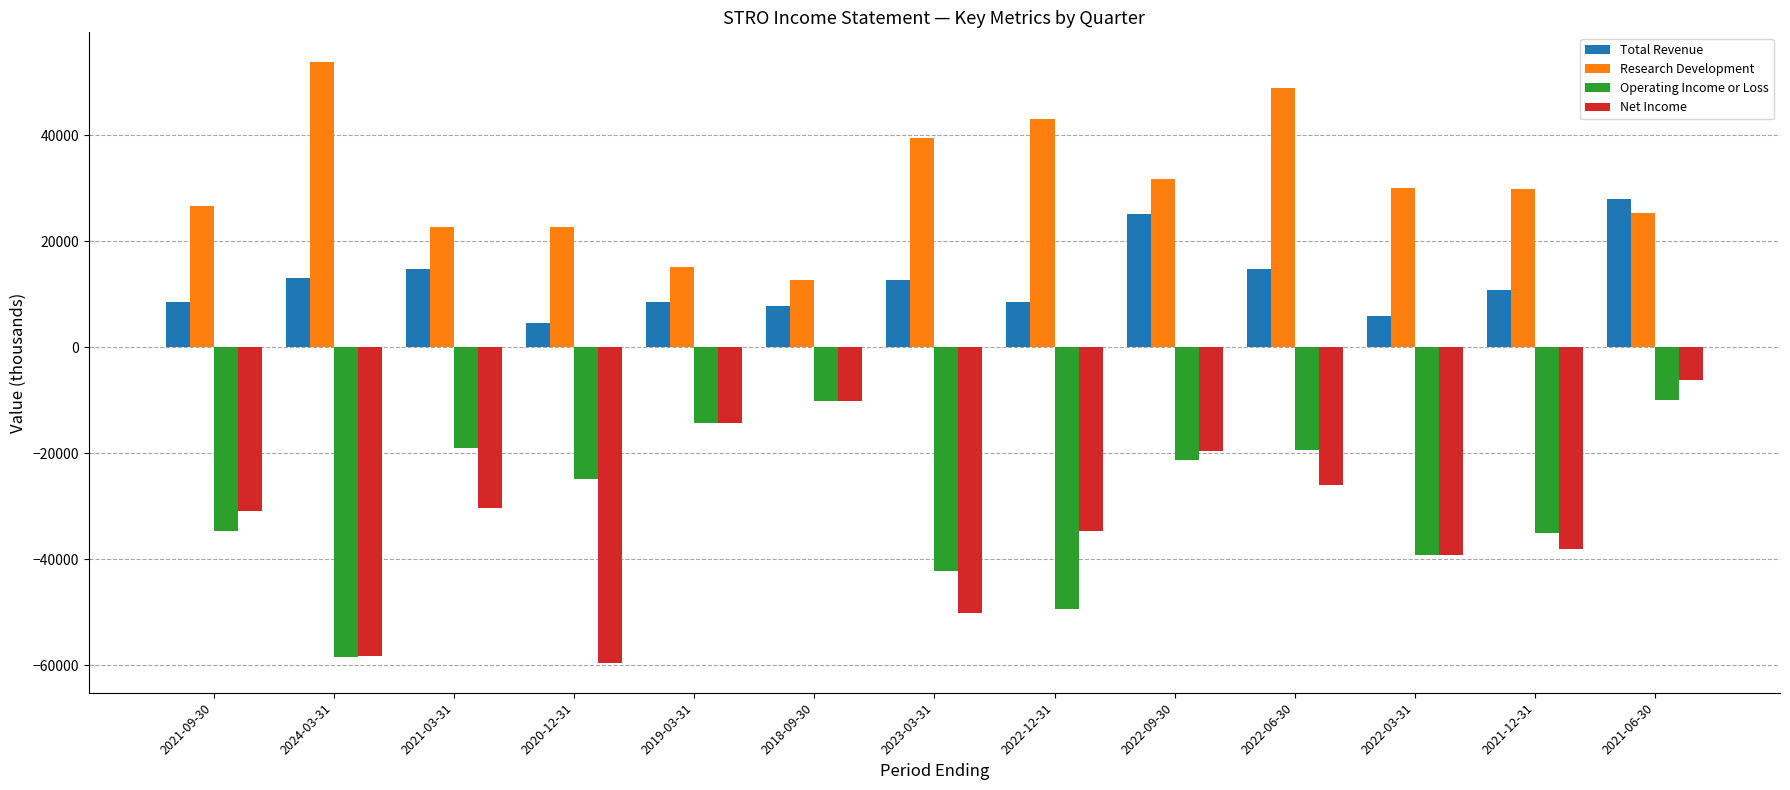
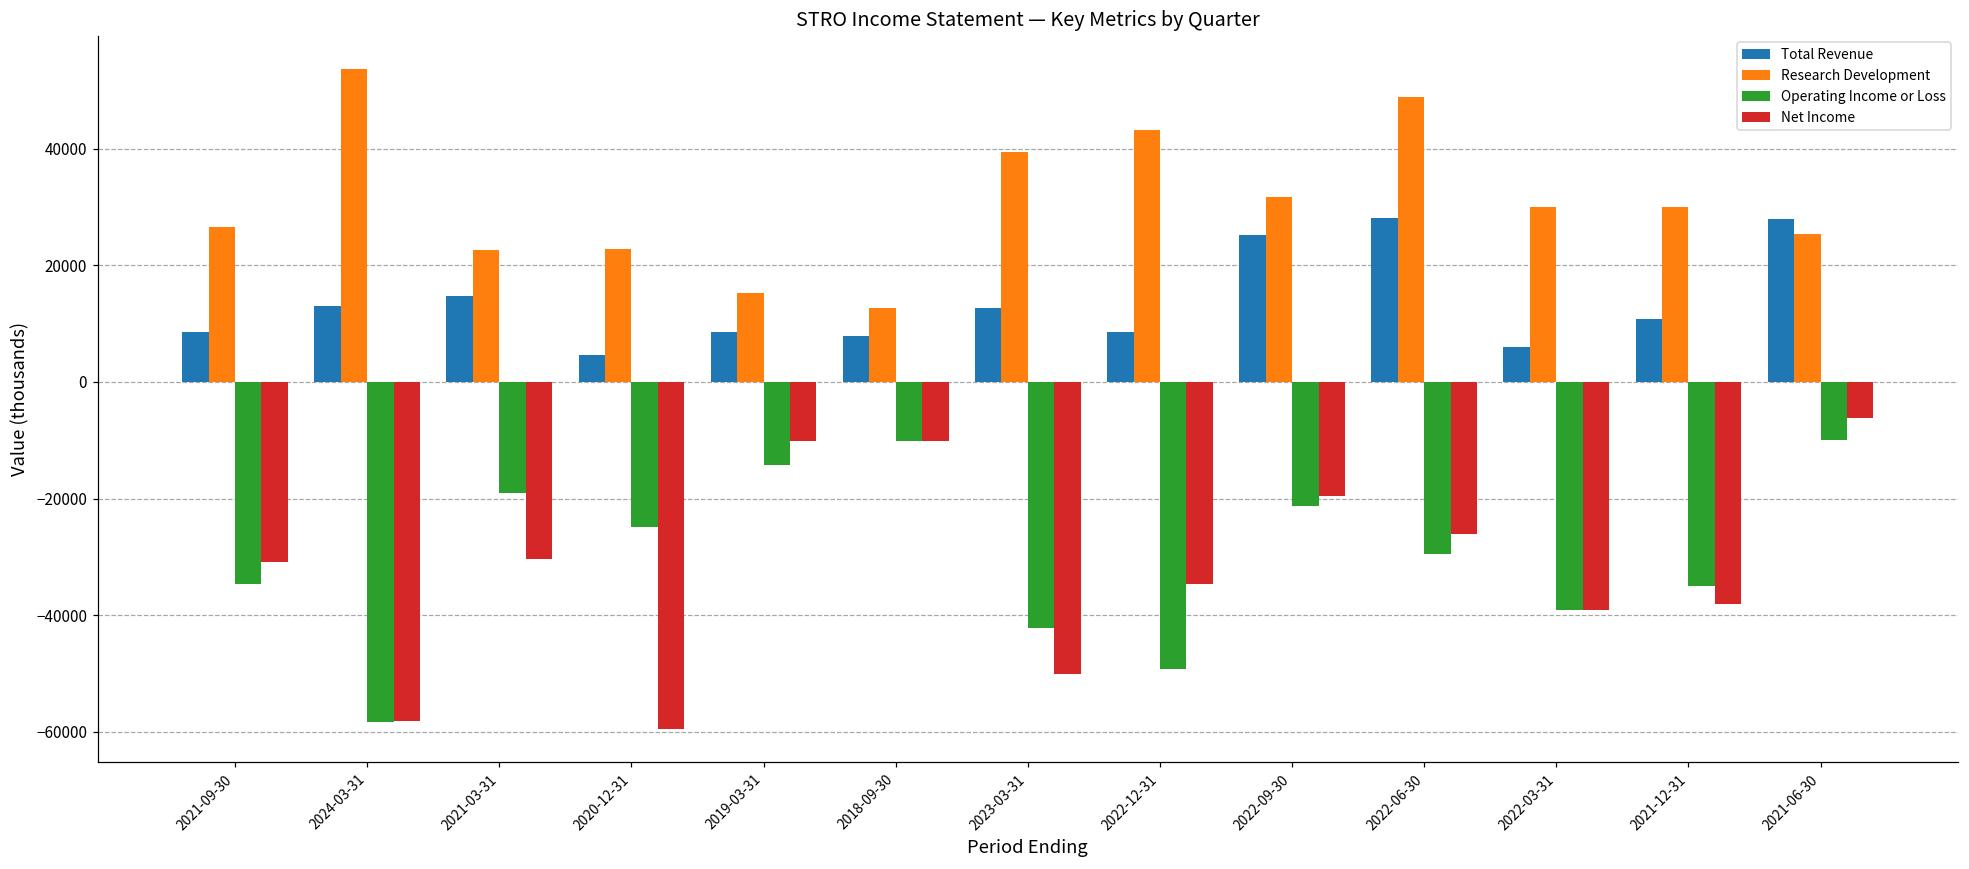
  {
    "Total Revenue": {
      "2021-09-30": 9000,
      "2024-03-31": 13000,
      "2021-03-31": 15000,
      "2020-12-31": 5000,
      "2019-03-31": 9000,
      "2018-09-30": 8000,
      "2023-03-31": 13000,
      "2022-12-31": 9000,
      "2022-09-30": 25000,
-     "2022-06-30": 15000,
+     "2022-06-30": 28000,
      "2022-03-31": 6000,
      "2021-12-31": 11000,
      "2021-06-30": 28000
    },
    "Research Development": {
      "2021-09-30": 27000,
      "2024-03-31": 54000,
      "2021-03-31": 23000,
      "2020-12-31": 23000,
      "2019-03-31": 15000,
      "2018-09-30": 13000,
      "2023-03-31": 39000,
      "2022-12-31": 43000,
      "2022-09-30": 32000,
      "2022-06-30": 49000,
      "2022-03-31": 30000,
      "2021-12-31": 30000,
      "2021-06-30": 25000
    },
    "Operating Income or Loss": {
      "2021-09-30": -35000,
      "2024-03-31": -58000,
      "2021-03-31": -19000,
      "2020-12-31": -25000,
      "2019-03-31": -14000,
      "2018-09-30": -10000,
      "2023-03-31": -42000,
      "2022-12-31": -49000,
      "2022-09-30": -21000,
-     "2022-06-30": -19000,
+     "2022-06-30": -29000,
      "2022-03-31": -39000,
      "2021-12-31": -35000,
      "2021-06-30": -10000
    },
    "Net Income": {
      "2021-09-30": -31000,
      "2024-03-31": -58000,
      "2021-03-31": -30000,
      "2020-12-31": -60000,
-     "2019-03-31": -14000,
+     "2019-03-31": -10000,
      "2018-09-30": -10000,
      "2023-03-31": -50000,
      "2022-12-31": -35000,
      "2022-09-30": -20000,
      "2022-06-30": -26000,
      "2022-03-31": -39000,
      "2021-12-31": -38000,
      "2021-06-30": -6000
    }
  }
